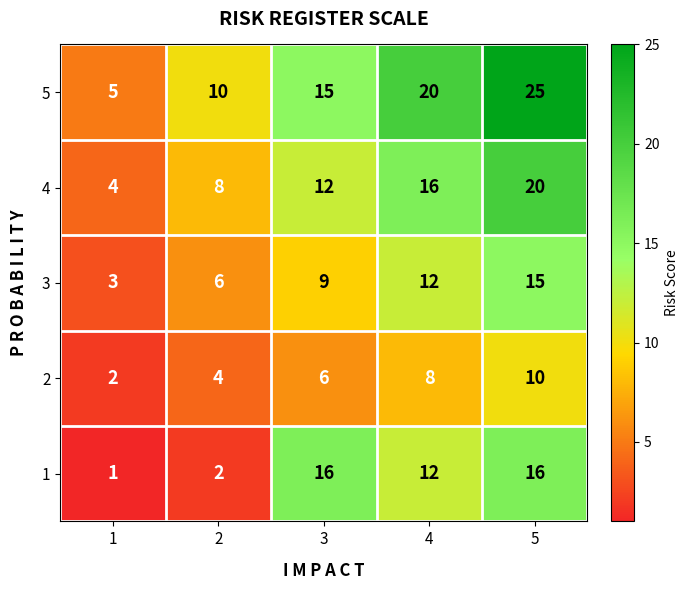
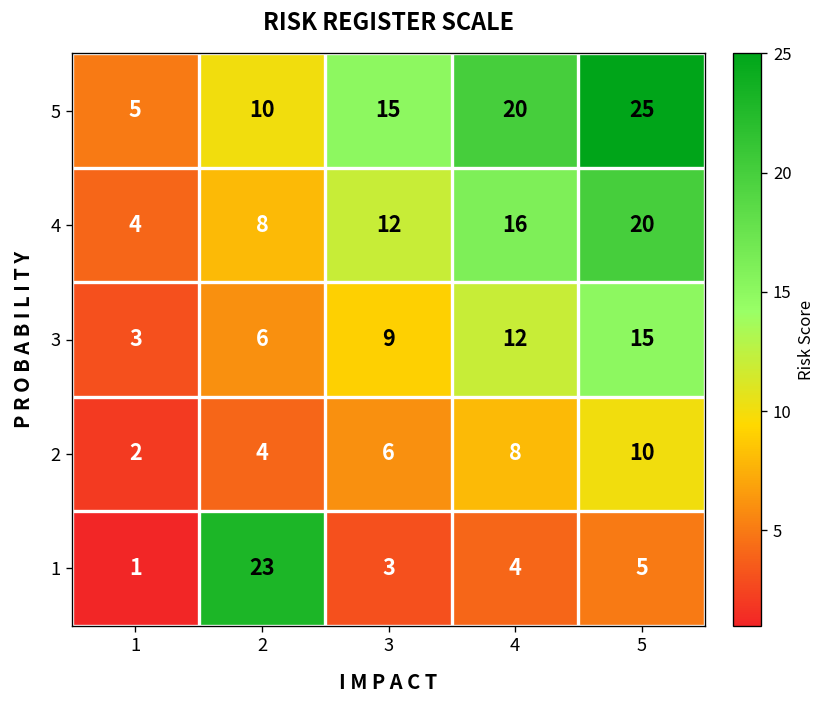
  {
    "5": {
      "1": 5,
      "2": 10,
      "3": 15,
      "4": 20,
      "5": 25
    },
    "4": {
      "1": 4,
      "2": 8,
      "3": 12,
      "4": 16,
      "5": 20
    },
    "3": {
      "1": 3,
      "2": 6,
      "3": 9,
      "4": 12,
      "5": 15
    },
    "2": {
      "1": 2,
      "2": 4,
      "3": 6,
      "4": 8,
      "5": 10
    },
    "1": {
      "1": 1,
-     "2": 2,
-     "3": 16,
-     "4": 12,
-     "5": 16
+     "2": 23,
+     "3": 3,
+     "4": 4,
+     "5": 5
    }
  }
